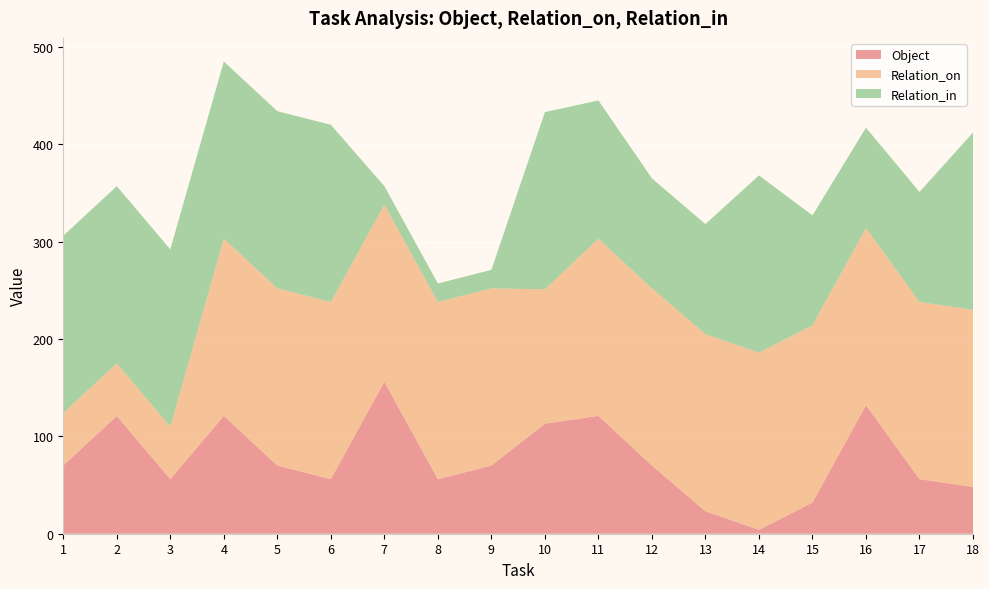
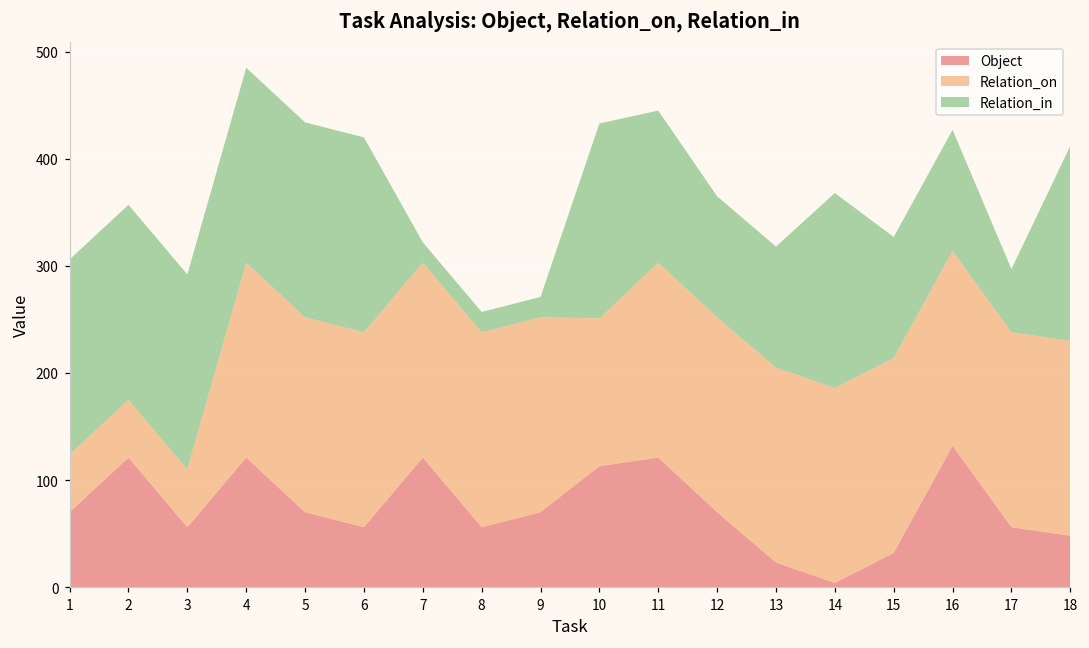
  {
    "Object": {
      "1": 70,
      "2": 120,
      "3": 60,
      "4": 120,
      "5": 70,
      "6": 60,
-     "7": 160,
+     "7": 120,
      "8": 60,
      "9": 70,
      "10": 110,
      "11": 120,
      "12": 70,
      "13": 20,
      "14": 0,
      "15": 30,
      "16": 130,
      "17": 60,
      "18": 50
    },
    "Relation_on": {
      "1": 50,
      "2": 50,
      "3": 50,
      "4": 180,
      "5": 180,
      "6": 180,
      "7": 180,
      "8": 180,
      "9": 180,
      "10": 140,
      "11": 180,
      "12": 180,
      "13": 180,
      "14": 180,
      "15": 180,
      "16": 180,
      "17": 180,
      "18": 180
    },
    "Relation_in": {
      "1": 180,
      "2": 180,
      "3": 180,
      "4": 180,
      "5": 180,
      "6": 180,
      "7": 20,
      "8": 20,
      "9": 20,
      "10": 180,
      "11": 140,
      "12": 110,
      "13": 110,
      "14": 180,
      "15": 110,
-     "16": 100,
-     "17": 110,
+     "16": 110,
+     "17": 60,
      "18": 180
    }
  }
